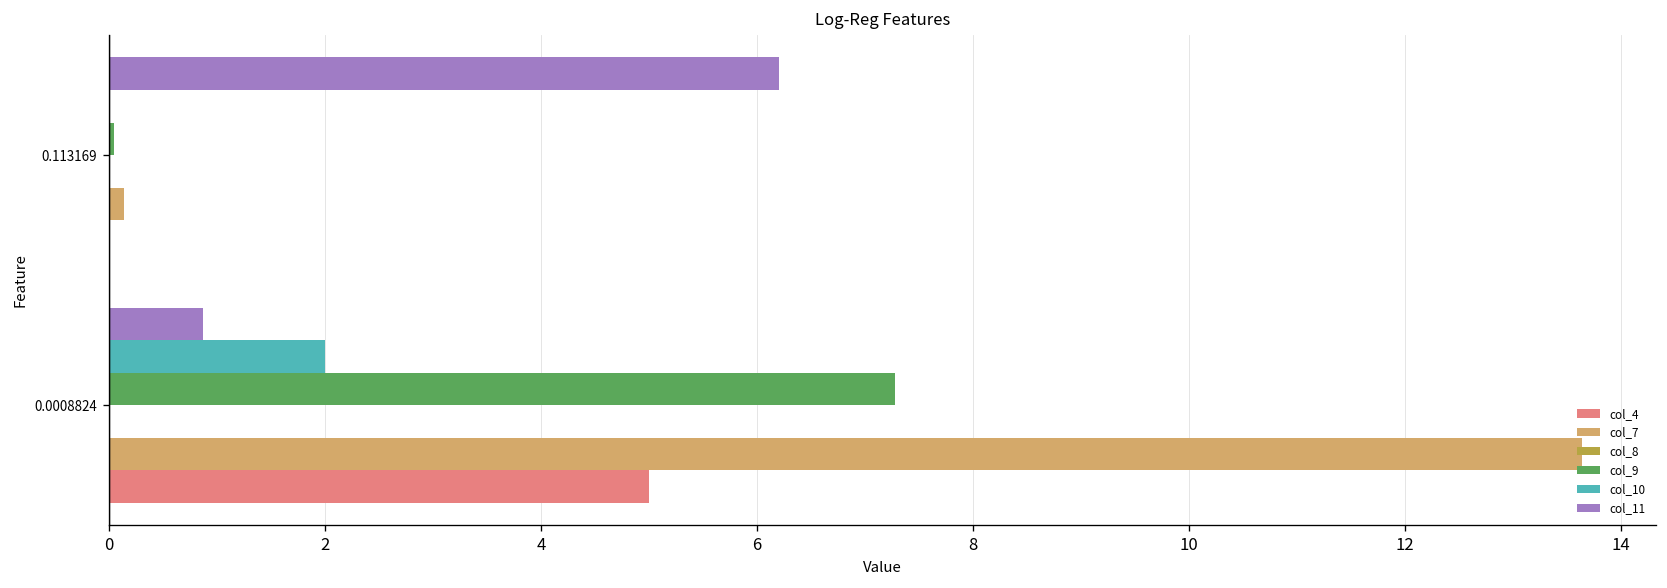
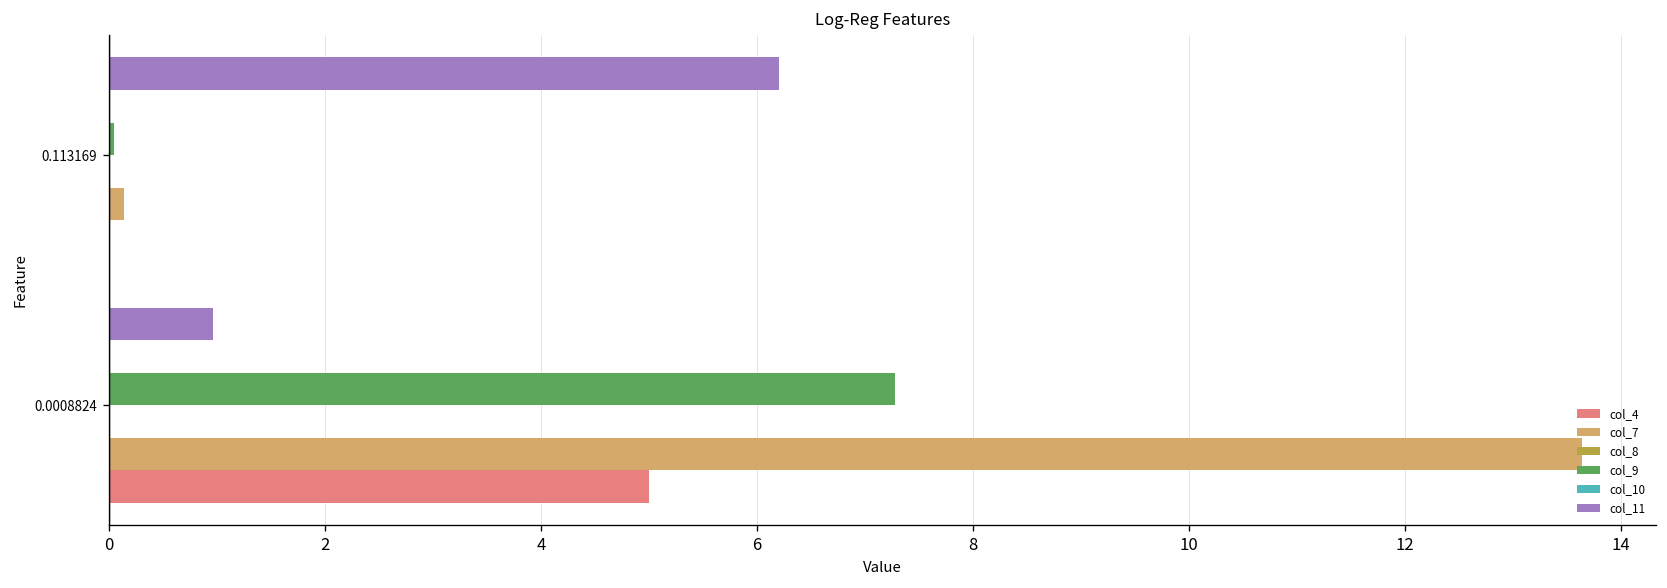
  {
    "col_9": {
      "0.113169": 0.0,
      "0.0008824": 7.3
    },
    "col_10": {
-     "0.0008824": 2
+     "0.0008824": 0
    },
    "col_11": {
      "0.113169": 6.2,
-     "0.0008824": 0.9
+     "0.0008824": 1.0
    }
  }
